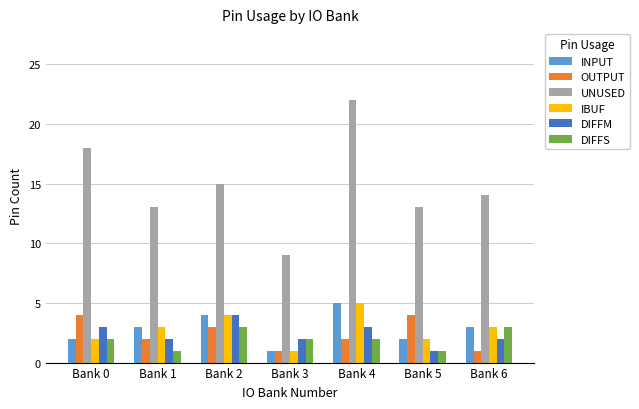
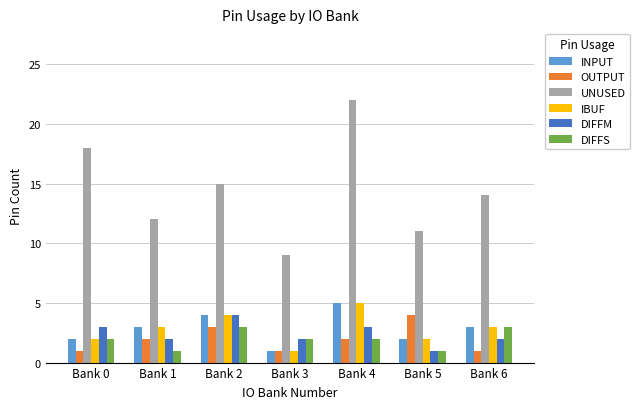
  {
    "OUTPUT": {
-     "Bank 0": 4,
+     "Bank 0": 1,
      "Bank 1": 2,
      "Bank 2": 3,
      "Bank 3": 1,
      "Bank 4": 2,
      "Bank 5": 4,
      "Bank 6": 1
    },
    "UNUSED": {
      "Bank 0": 18,
-     "Bank 1": 13,
+     "Bank 1": 12,
      "Bank 2": 15,
      "Bank 3": 9,
      "Bank 4": 22,
-     "Bank 5": 13,
+     "Bank 5": 11,
      "Bank 6": 14
    },
    "IBUF": {
      "Bank 0": 2,
      "Bank 1": 3,
      "Bank 2": 4,
      "Bank 3": 1,
      "Bank 4": 5,
      "Bank 5": 2,
      "Bank 6": 3
    },
    "DIFFS": {
      "Bank 0": 2,
      "Bank 1": 1,
      "Bank 2": 3,
      "Bank 3": 2,
      "Bank 4": 2,
      "Bank 5": 1,
      "Bank 6": 3
    }
  }
